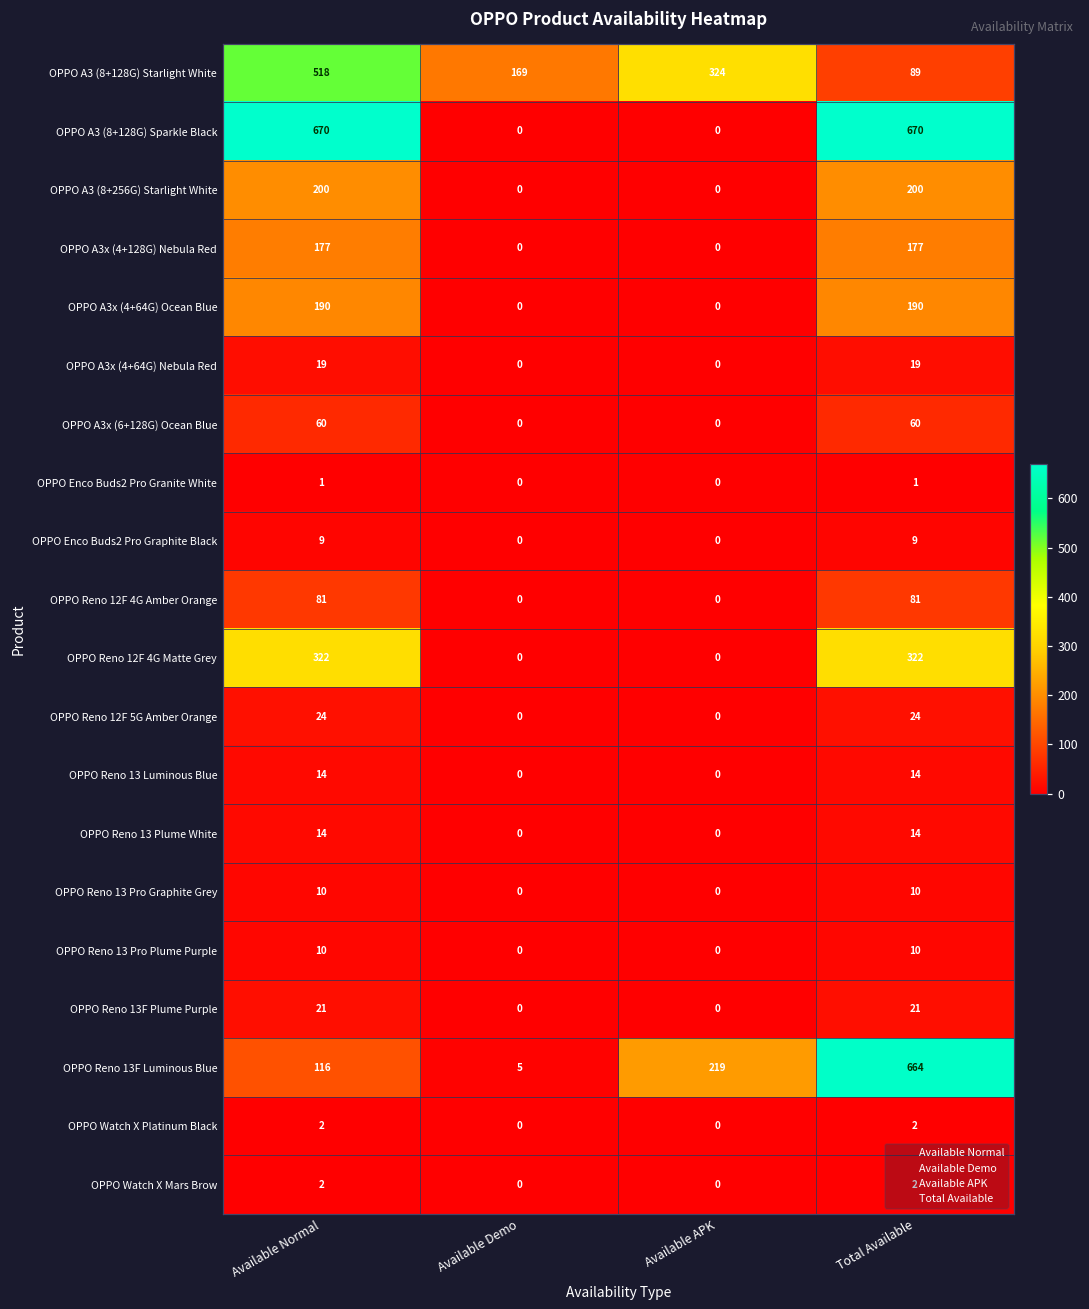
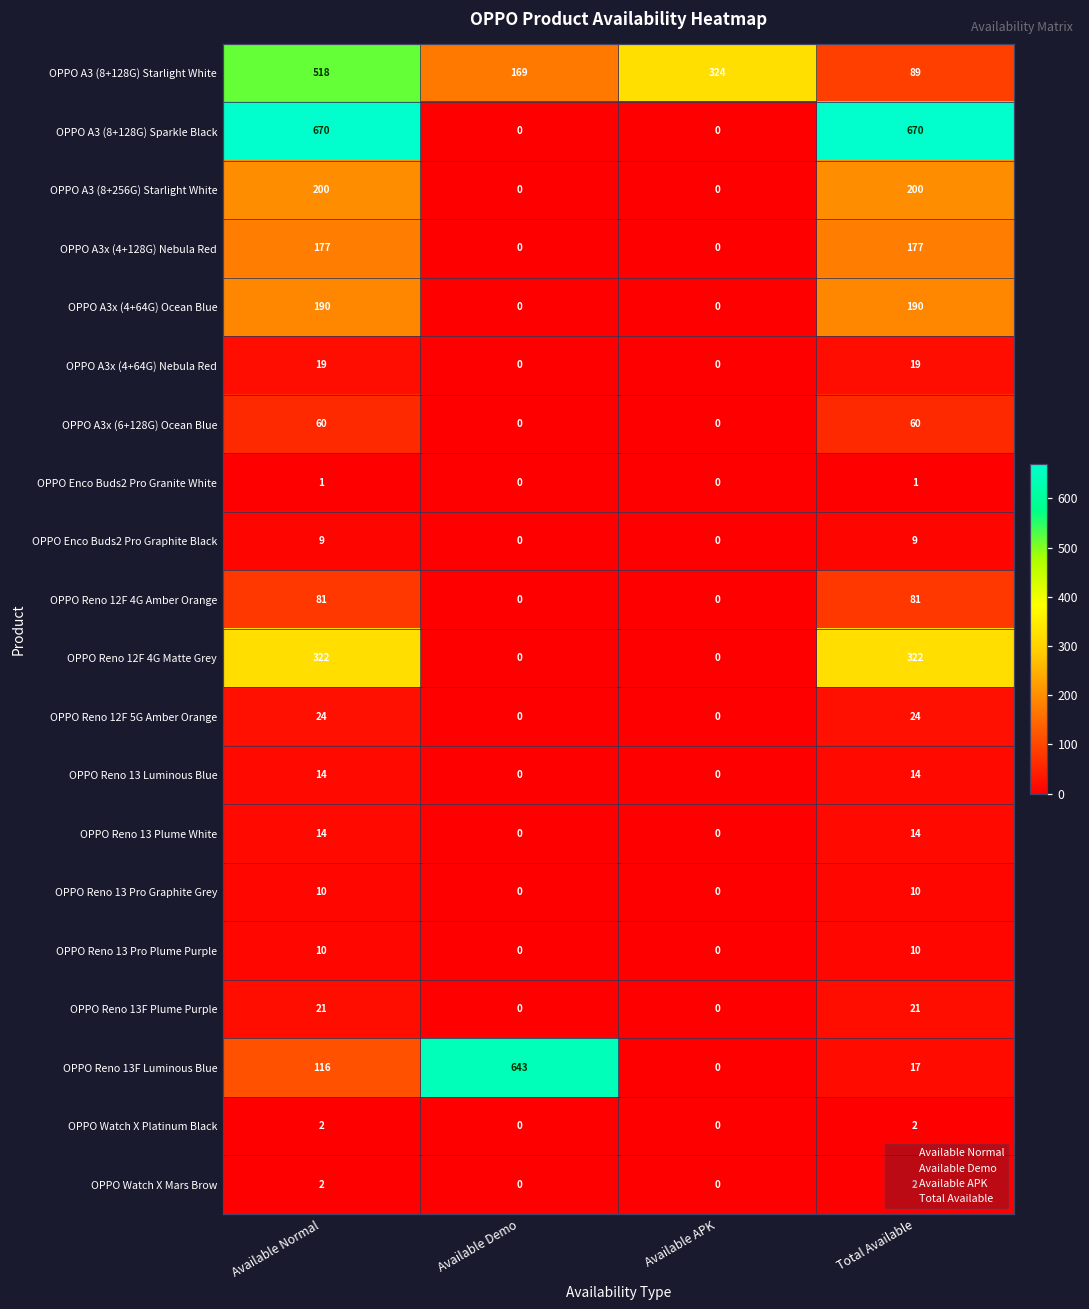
  {
    "OPPO A3 (8+128G) Starlight White": {
      "Available Normal": 518,
      "Available Demo": 169,
      "Available APK": 324,
      "Total Available": 89
    },
    "OPPO A3 (8+128G) Sparkle Black": {
      "Available Normal": 670,
      "Available Demo": 0,
      "Available APK": 0,
      "Total Available": 670
    },
    "OPPO A3 (8+256G) Starlight White": {
      "Available Normal": 200,
      "Available Demo": 0,
      "Available APK": 0,
      "Total Available": 200
    },
    "OPPO A3x (4+128G) Nebula Red": {
      "Available Normal": 177,
      "Available Demo": 0,
      "Available APK": 0,
      "Total Available": 177
    },
    "OPPO A3x (4+64G) Ocean Blue": {
      "Available Normal": 190,
      "Available Demo": 0,
      "Available APK": 0,
      "Total Available": 190
    },
    "OPPO A3x (4+64G) Nebula Red": {
      "Available Normal": 19,
      "Available Demo": 0,
      "Available APK": 0,
      "Total Available": 19
    },
    "OPPO A3x (6+128G) Ocean Blue": {
      "Available Normal": 60,
      "Available Demo": 0,
      "Available APK": 0,
      "Total Available": 60
    },
    "OPPO Enco Buds2 Pro Granite White": {
      "Available Normal": 1,
      "Available Demo": 0,
      "Available APK": 0,
      "Total Available": 1
    },
    "OPPO Enco Buds2 Pro Graphite Black": {
      "Available Normal": 9,
      "Available Demo": 0,
      "Available APK": 0,
      "Total Available": 9
    },
    "OPPO Reno 12F 4G Amber Orange": {
      "Available Normal": 81,
      "Available Demo": 0,
      "Available APK": 0,
      "Total Available": 81
    },
    "OPPO Reno 12F 4G Matte Grey": {
      "Available Normal": 322,
      "Available Demo": 0,
      "Available APK": 0,
      "Total Available": 322
    },
    "OPPO Reno 12F 5G Amber Orange": {
      "Available Normal": 24,
      "Available Demo": 0,
      "Available APK": 0,
      "Total Available": 24
    },
    "OPPO Reno 13 Luminous Blue": {
      "Available Normal": 14,
      "Available Demo": 0,
      "Available APK": 0,
      "Total Available": 14
    },
    "OPPO Reno 13 Plume White": {
      "Available Normal": 14,
      "Available Demo": 0,
      "Available APK": 0,
      "Total Available": 14
    },
    "OPPO Reno 13 Pro Graphite Grey": {
      "Available Normal": 10,
      "Available Demo": 0,
      "Available APK": 0,
      "Total Available": 10
    },
    "OPPO Reno 13 Pro Plume Purple": {
      "Available Normal": 10,
      "Available Demo": 0,
      "Available APK": 0,
      "Total Available": 10
    },
    "OPPO Reno 13F Plume Purple": {
      "Available Normal": 21,
      "Available Demo": 0,
      "Available APK": 0,
      "Total Available": 21
    },
    "OPPO Reno 13F Luminous Blue": {
      "Available Normal": 116,
-     "Available Demo": 5,
-     "Available APK": 219,
-     "Total Available": 664
+     "Available Demo": 643,
+     "Available APK": 0,
+     "Total Available": 17
    },
    "OPPO Watch X Platinum Black": {
      "Available Normal": 2,
      "Available Demo": 0,
      "Available APK": 0,
      "Total Available": 2
    },
    "OPPO Watch X Mars Brow": {
      "Available Normal": 2,
      "Available Demo": 0,
      "Available APK": 0
    }
  }
